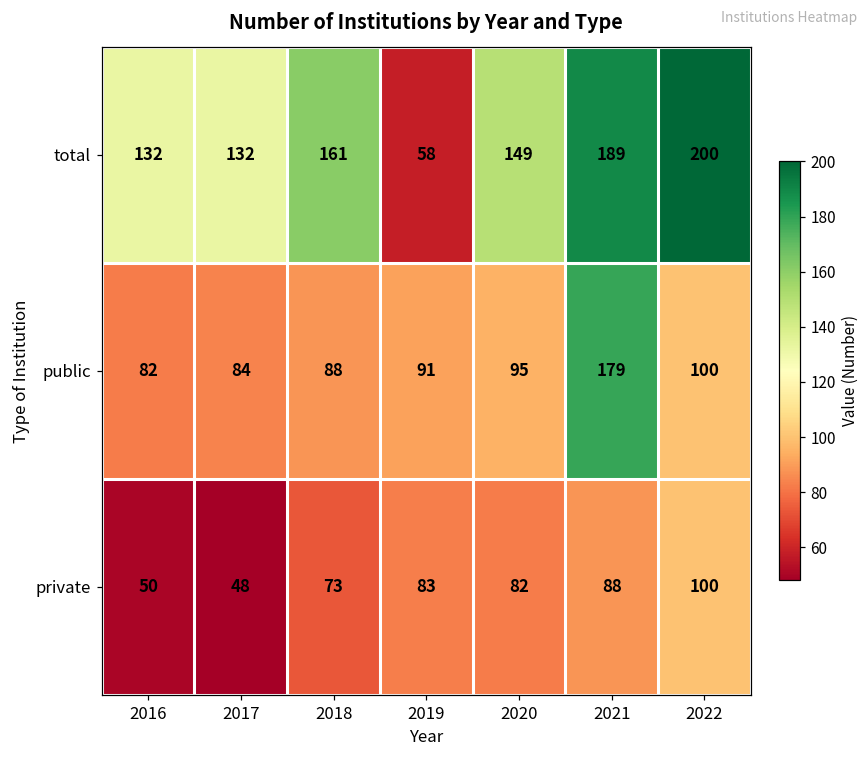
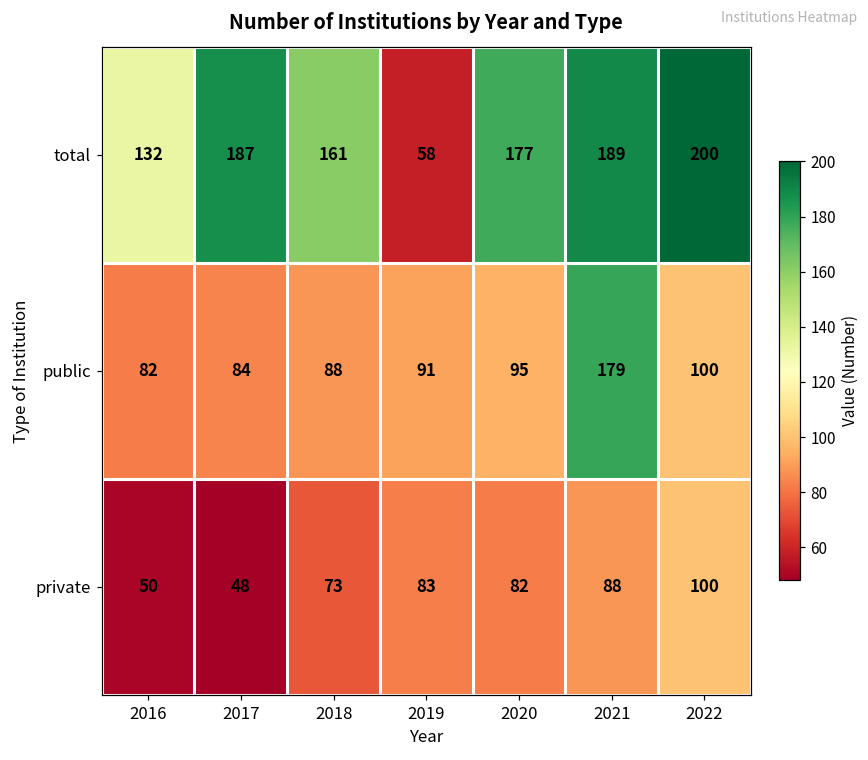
  {
    "total": {
      "2016": 132,
-     "2017": 132,
+     "2017": 187,
      "2018": 161,
      "2019": 58,
-     "2020": 149,
+     "2020": 177,
      "2021": 189,
      "2022": 200
    },
    "public": {
      "2016": 82,
      "2017": 84,
      "2018": 88,
      "2019": 91,
      "2020": 95,
      "2021": 179,
      "2022": 100
    },
    "private": {
      "2016": 50,
      "2017": 48,
      "2018": 73,
      "2019": 83,
      "2020": 82,
      "2021": 88,
      "2022": 100
    }
  }
